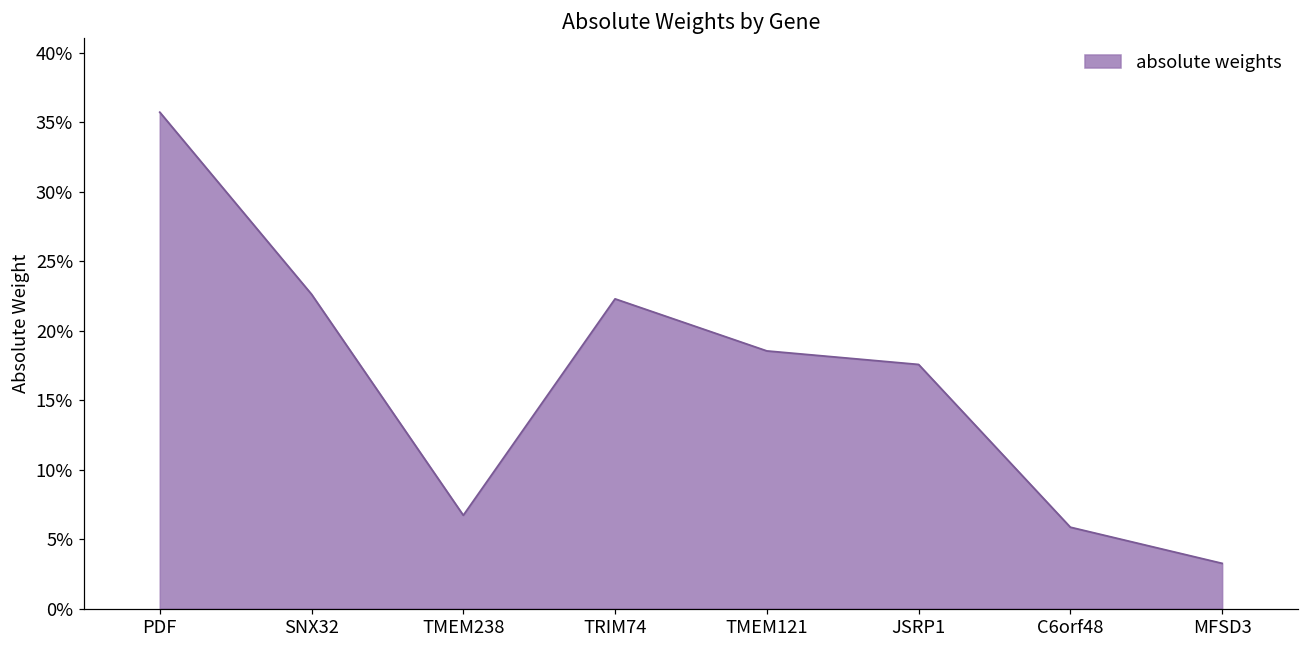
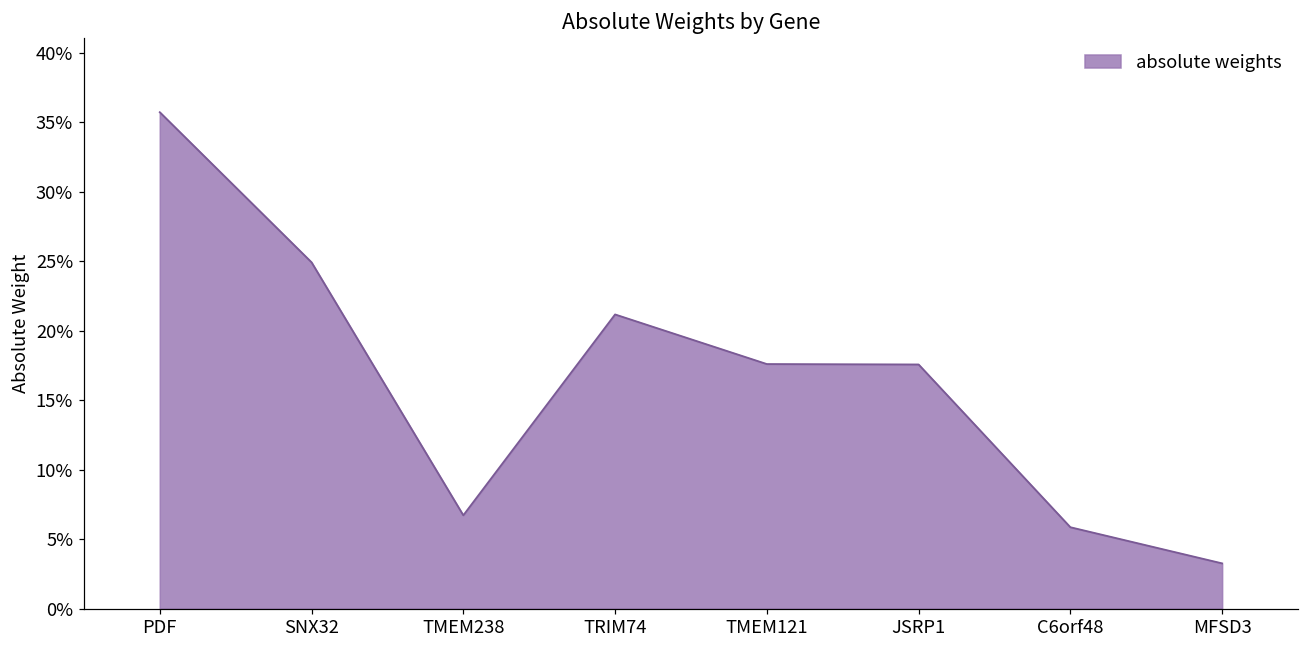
  {
    "PDF": "35.7%",
-   "SNX32": "22.6%",
+   "SNX32": "24.9%",
    "TMEM238": "6.7%",
-   "TRIM74": "22.3%",
-   "TMEM121": "18.5%",
+   "TRIM74": "21.2%",
+   "TMEM121": "17.6%",
    "JSRP1": "17.6%",
    "C6orf48": "5.9%",
    "MFSD3": "3.3%"
  }
